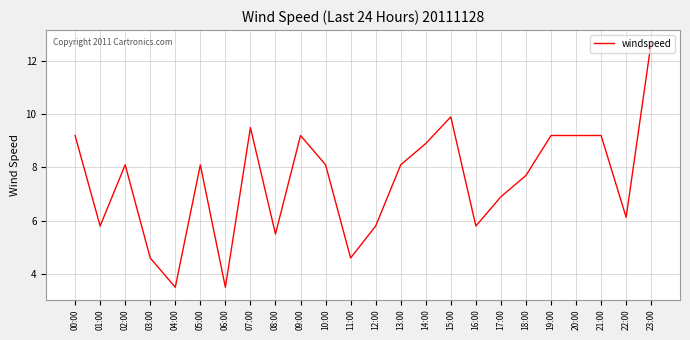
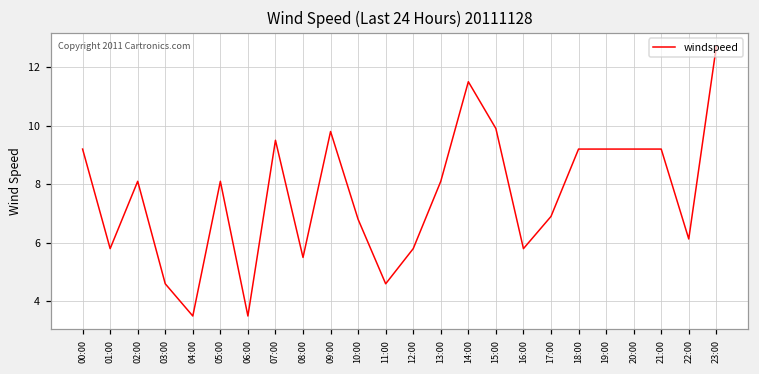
  {
    "00:00": 9.2,
    "01:00": 5.8,
    "02:00": 8.1,
    "03:00": 4.6,
    "04:00": 3.5,
    "05:00": 8.1,
    "06:00": 3.5,
    "07:00": 9.5,
    "08:00": 5.5,
-   "09:00": 9.2,
-   "10:00": 8.1,
+   "09:00": 9.8,
+   "10:00": 6.8,
    "11:00": 4.6,
    "12:00": 5.8,
    "13:00": 8.1,
-   "14:00": 8.9,
+   "14:00": 11.5,
    "15:00": 9.9,
    "16:00": 5.8,
    "17:00": 6.9,
-   "18:00": 7.7,
+   "18:00": 9.2,
    "19:00": 9.2,
    "20:00": 9.2,
    "21:00": 9.2,
    "22:00": 6.1
  }
